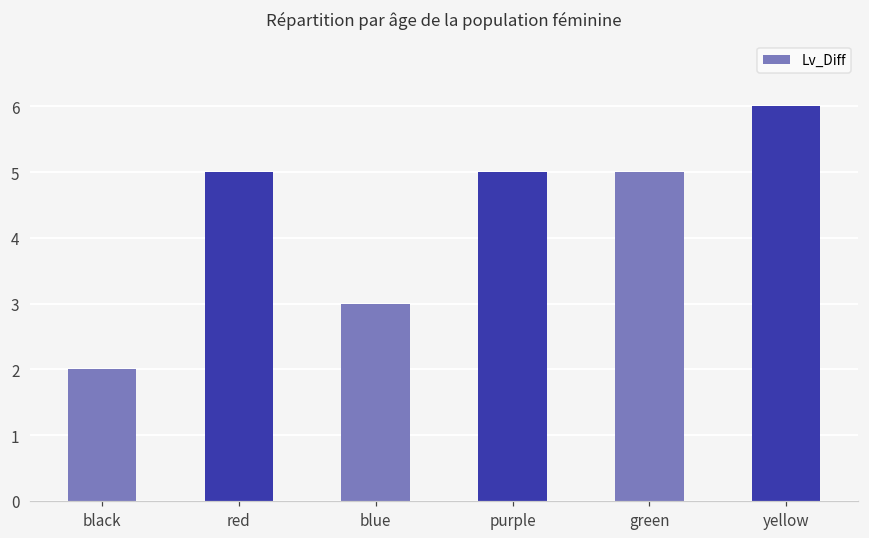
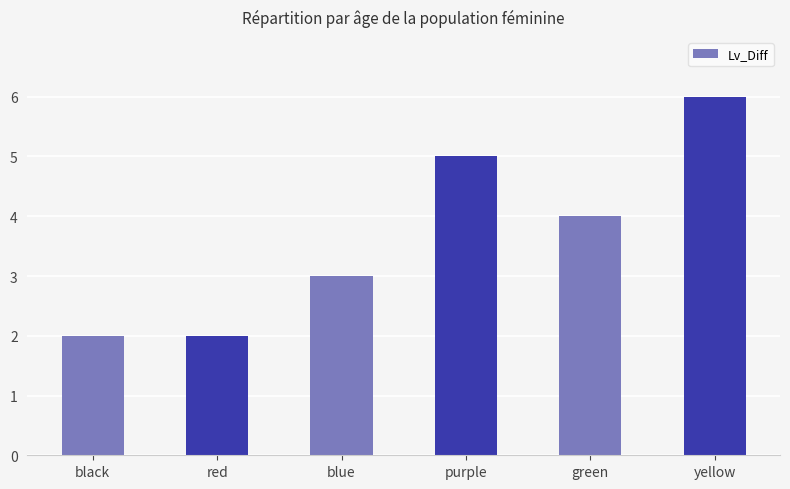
  {
    "black": 2,
-   "red": 5,
+   "red": 2,
    "blue": 3,
    "purple": 5,
-   "green": 5,
+   "green": 4,
    "yellow": 6
  }
